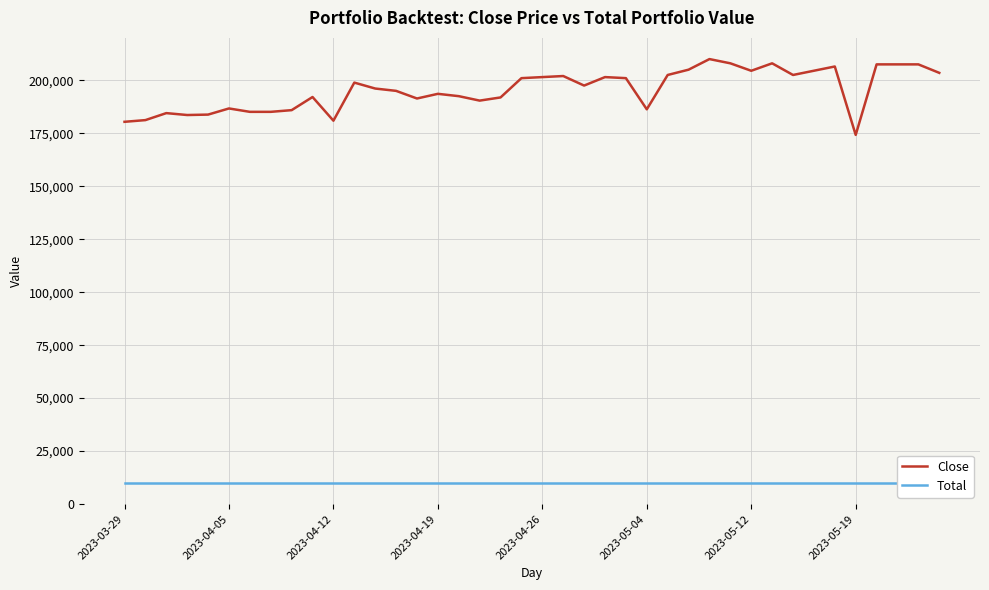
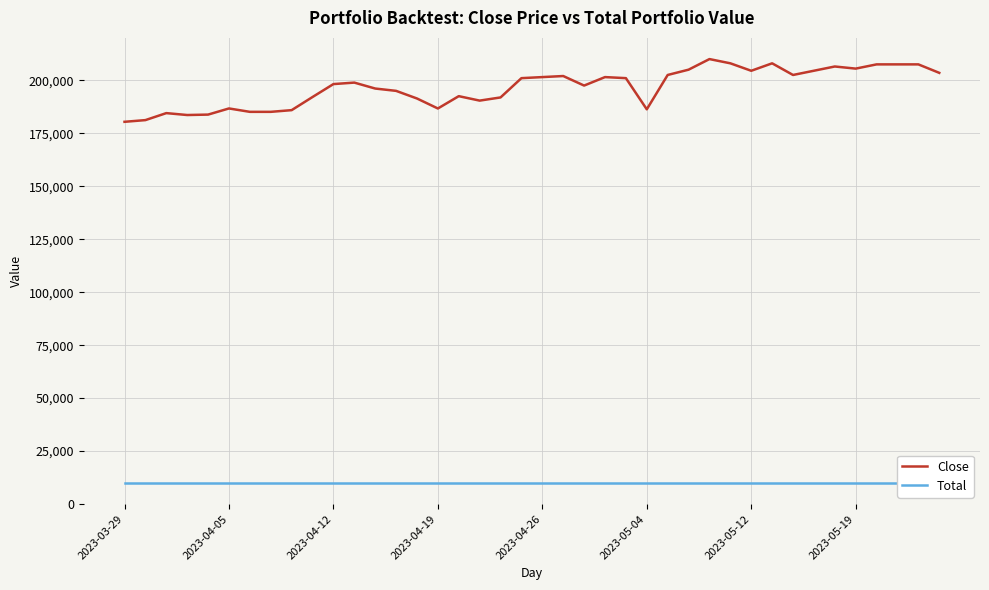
  {
    "Close": {
      "2023-03-29": "180,000",
      "2023-04-05": "187,000",
-     "2023-04-12": "181,000",
-     "2023-04-19": "194,000",
+     "2023-04-12": "198,000",
+     "2023-04-19": "187,000",
      "2023-04-26": "202,000",
      "2023-05-04": "186,000",
      "2023-05-12": "204,000",
-     "2023-05-19": "174,000"
+     "2023-05-19": "206,000"
    },
    "Total": {
      "2023-03-29": "10,000",
      "2023-04-05": "10,000",
      "2023-04-12": "10,000",
      "2023-04-19": "10,000",
      "2023-04-26": "10,000",
      "2023-05-04": "10,000",
      "2023-05-12": "10,000",
      "2023-05-19": "10,000"
    }
  }
